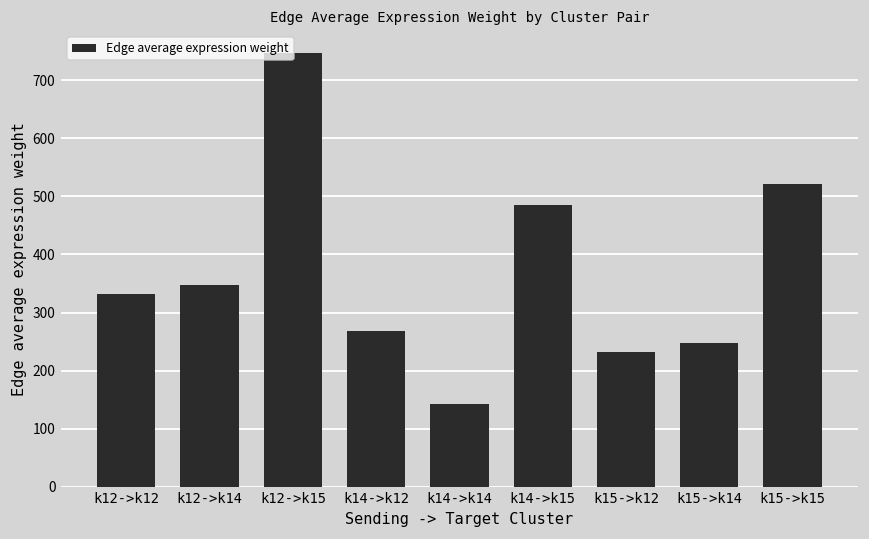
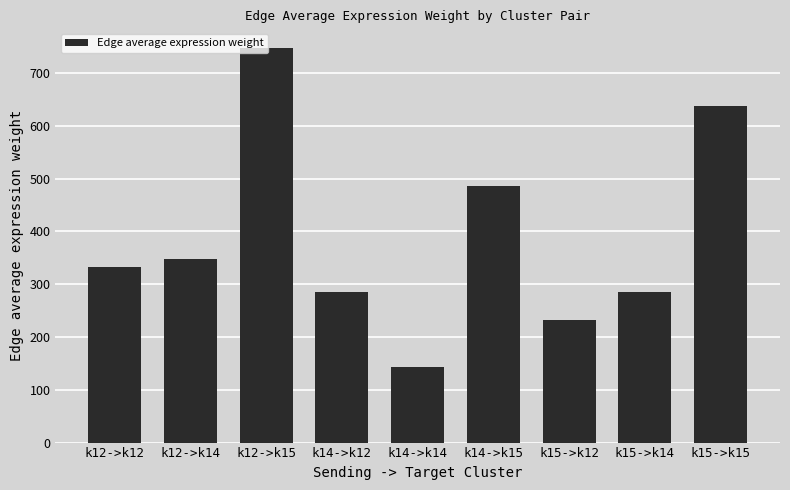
  {
    "k12->k12": 330,
    "k12->k14": 350,
-   "k14->k12": 270,
+   "k14->k12": 290,
    "k14->k14": 140,
    "k14->k15": 490,
    "k15->k12": 230,
-   "k15->k14": 250,
-   "k15->k15": 520
+   "k15->k14": 290,
+   "k15->k15": 640
  }
